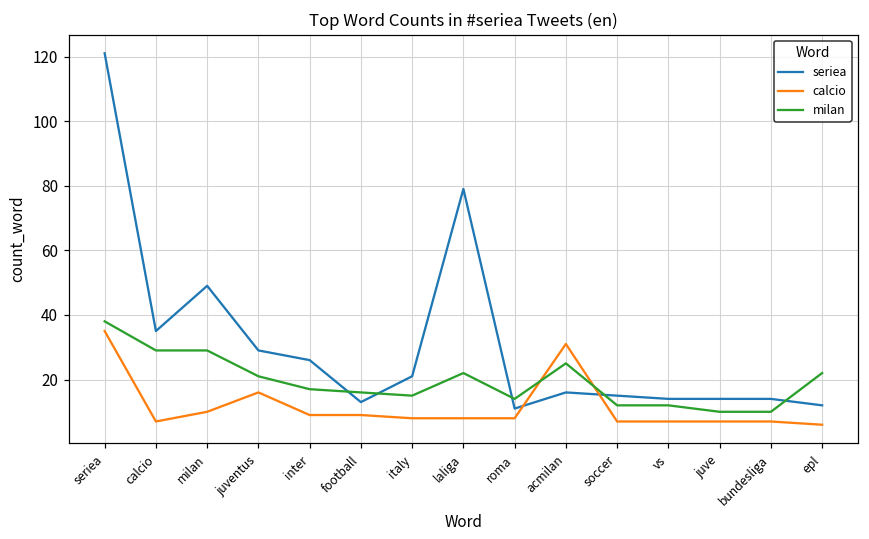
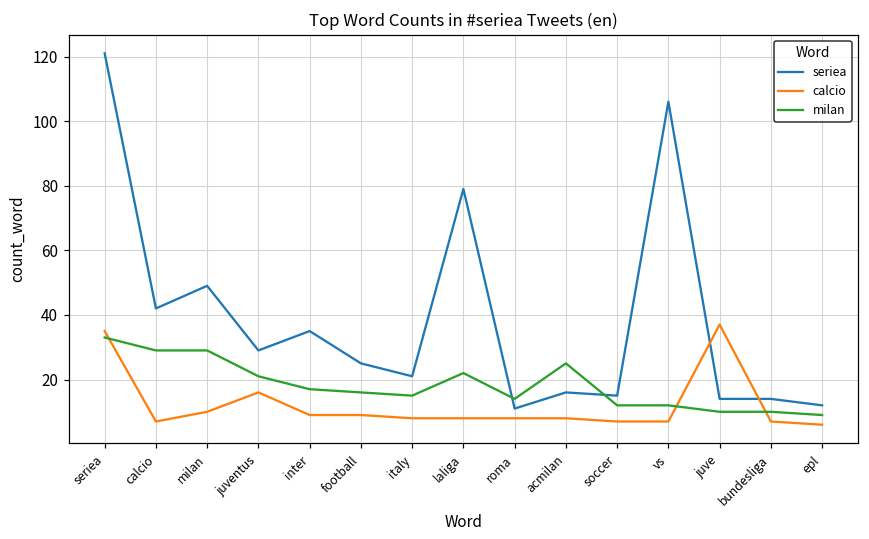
  {
    "seriea": {
      "seriea": 121,
-     "calcio": 35,
+     "calcio": 42,
      "milan": 49,
      "juventus": 29,
-     "inter": 26,
-     "football": 13,
+     "inter": 35,
+     "football": 25,
      "italy": 21,
      "laliga": 79,
      "roma": 11,
      "acmilan": 16,
      "soccer": 15,
-     "vs": 14,
+     "vs": 106,
      "juve": 14,
      "bundesliga": 14,
      "epl": 12
    },
    "calcio": {
      "seriea": 35,
      "calcio": 7,
      "milan": 10,
      "juventus": 16,
      "inter": 9,
      "football": 9,
      "italy": 8,
      "laliga": 8,
      "roma": 8,
-     "acmilan": 31,
+     "acmilan": 8,
      "soccer": 7,
      "vs": 7,
-     "juve": 7,
+     "juve": 37,
      "bundesliga": 7,
      "epl": 6
    },
    "milan": {
-     "seriea": 38,
+     "seriea": 33,
      "calcio": 29,
      "milan": 29,
      "juventus": 21,
      "inter": 17,
      "football": 16,
      "italy": 15,
      "laliga": 22,
      "roma": 14,
      "acmilan": 25,
      "soccer": 12,
      "vs": 12,
      "juve": 10,
      "bundesliga": 10,
-     "epl": 22
+     "epl": 9
    }
  }
